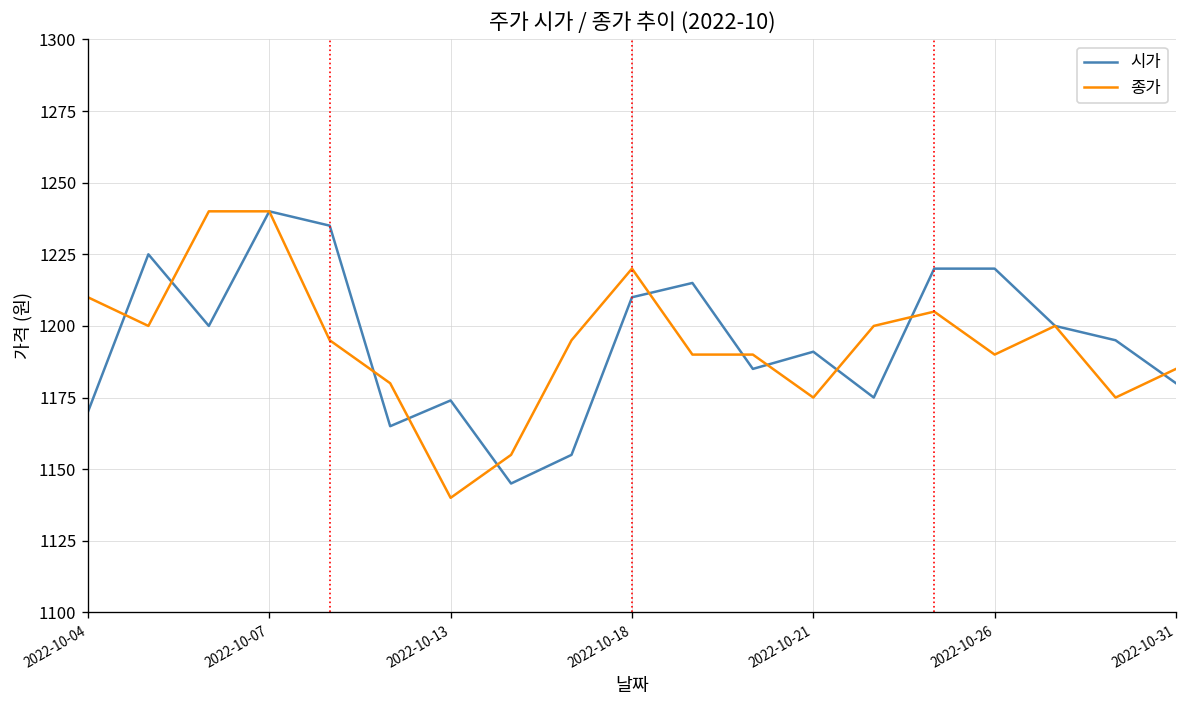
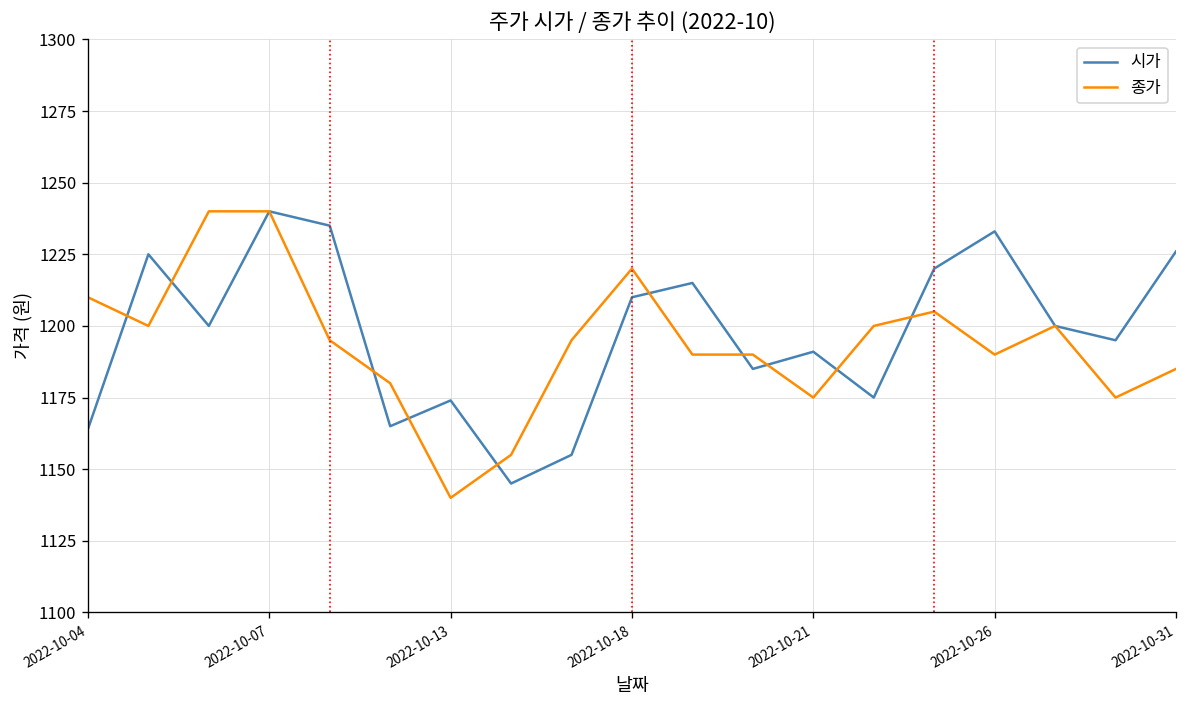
  {
    "시가": {
-     "2022-10-04": 1170,
+     "2022-10-04": 1164,
      "2022-10-13": 1174,
      "2022-10-18": 1210,
      "2022-10-21": 1191,
-     "2022-10-26": 1220,
-     "2022-10-31": 1180
+     "2022-10-26": 1233,
+     "2022-10-31": 1226
    },
    "종가": {
      "2022-10-04": 1210,
      "2022-10-13": 1140,
      "2022-10-18": 1220,
      "2022-10-21": 1175,
      "2022-10-26": 1190,
      "2022-10-31": 1185
    }
  }
